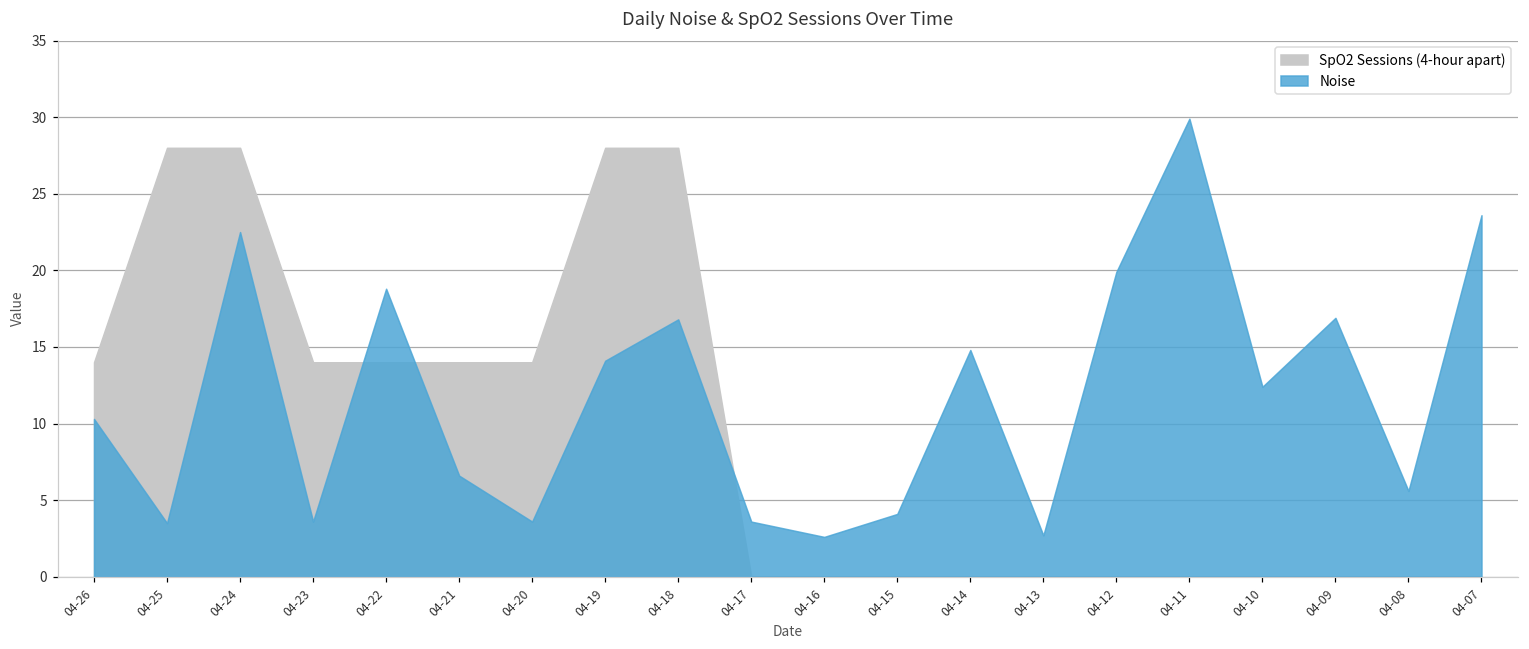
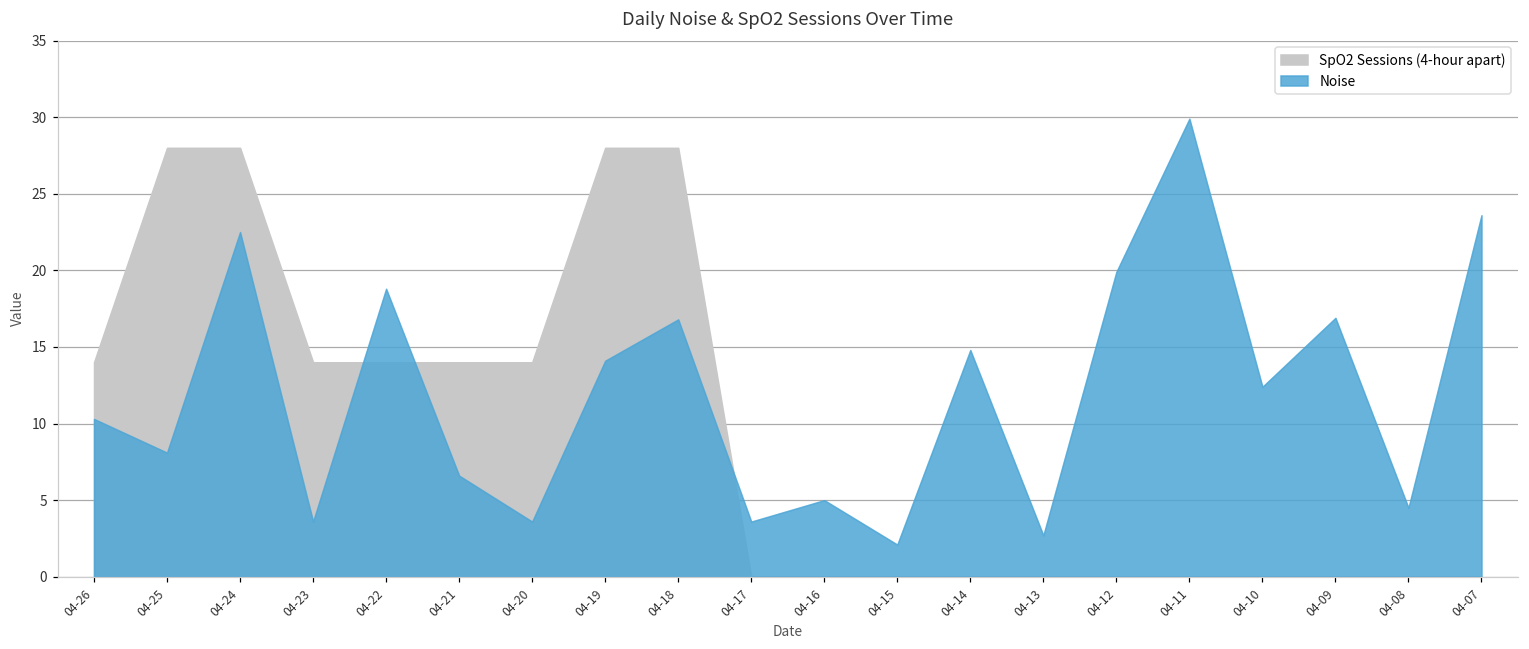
  {
    "SpO2 Sessions (4-hour apart)": {
      "04-26": 14.0,
      "04-25": 28.0,
      "04-24": 28.0,
      "04-23": 14.0,
      "04-22": 14.0,
      "04-21": 14.0,
      "04-20": 14.0,
      "04-19": 28.0,
      "04-18": 28.0,
      "04-17": 0.0,
      "04-16": 0.0,
      "04-15": 0.0,
      "04-14": 0.0,
      "04-13": 0.0,
      "04-12": 0.0,
      "04-11": 0.0,
      "04-10": 0.0,
      "04-09": 0.0,
      "04-08": 0.0,
      "04-07": 0.0
    },
    "Noise": {
      "04-26": 10.3,
-     "04-25": 3.5,
+     "04-25": 8.1,
      "04-24": 22.5,
      "04-23": 3.6,
      "04-22": 18.8,
      "04-21": 6.6,
      "04-20": 3.6,
      "04-19": 14.1,
      "04-18": 16.8,
      "04-17": 3.6,
-     "04-16": 2.6,
-     "04-15": 4.1,
+     "04-16": 5.0,
+     "04-15": 2.1,
      "04-14": 14.8,
      "04-13": 2.7,
      "04-12": 19.9,
      "04-11": 29.9,
      "04-10": 12.4,
      "04-09": 16.9,
-     "04-08": 5.6,
+     "04-08": 4.5,
      "04-07": 23.6
    }
  }
